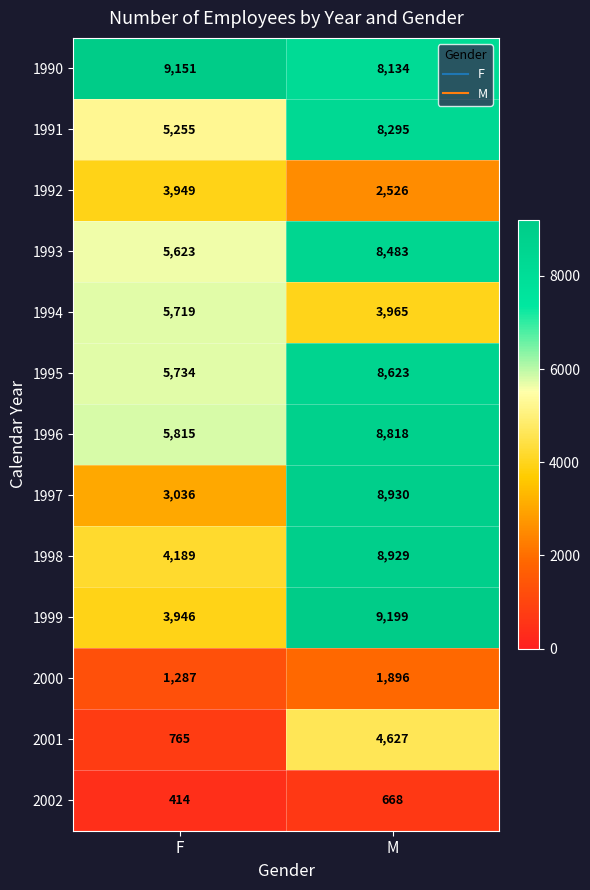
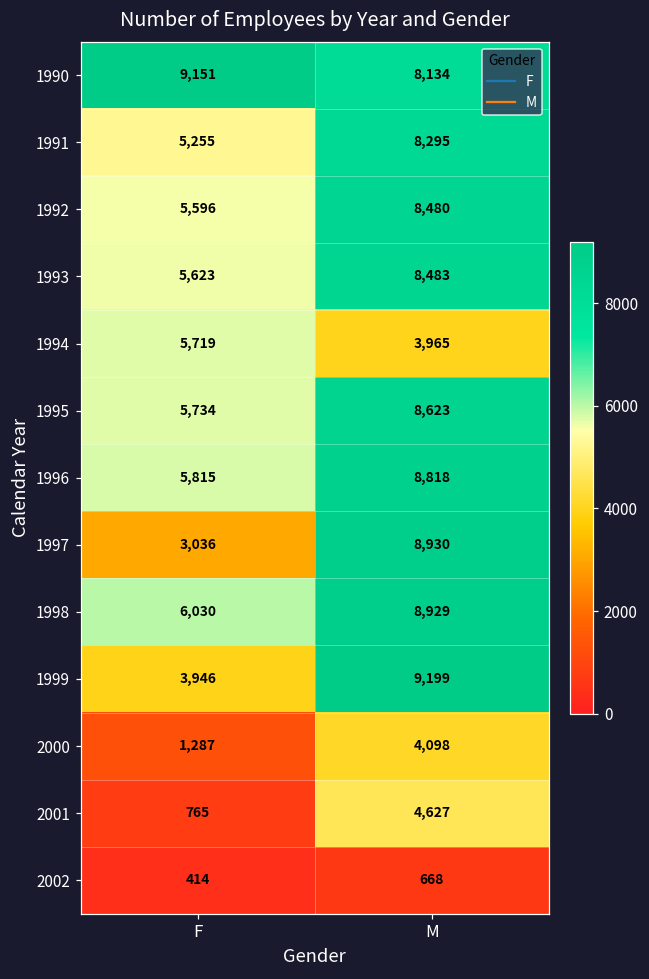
  {
    "1990": {
      "F": "9,151",
      "M": "8,134"
    },
    "1991": {
      "F": "5,255",
      "M": "8,295"
    },
    "1992": {
-     "F": "3,949",
-     "M": "2,526"
+     "F": "5,596",
+     "M": "8,480"
    },
    "1993": {
      "F": "5,623",
      "M": "8,483"
    },
    "1994": {
      "F": "5,719",
      "M": "3,965"
    },
    "1995": {
      "F": "5,734",
      "M": "8,623"
    },
    "1996": {
      "F": "5,815",
      "M": "8,818"
    },
    "1997": {
      "F": "3,036",
      "M": "8,930"
    },
    "1998": {
-     "F": "4,189",
+     "F": "6,030",
      "M": "8,929"
    },
    "1999": {
      "F": "3,946",
      "M": "9,199"
    },
    "2000": {
      "F": "1,287",
-     "M": "1,896"
+     "M": "4,098"
    },
    "2001": {
      "F": "765",
      "M": "4,627"
    },
    "2002": {
      "F": "414",
      "M": "668"
    }
  }
